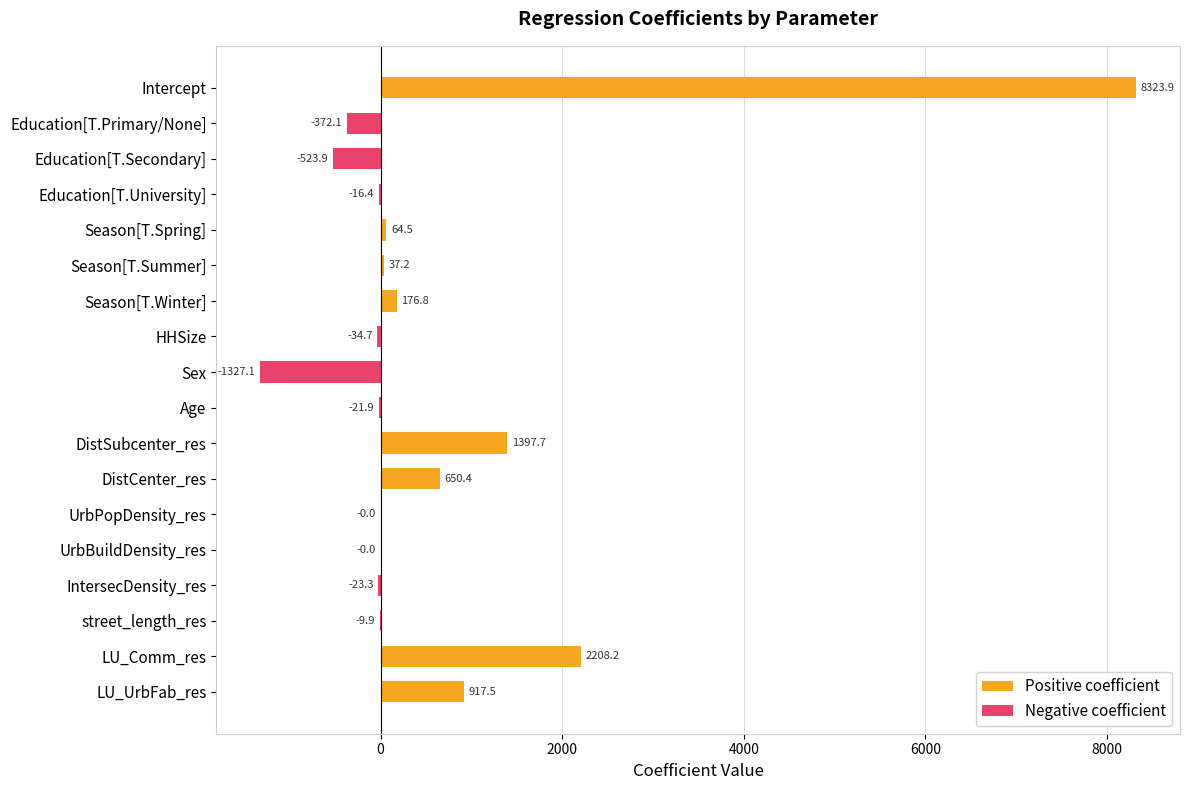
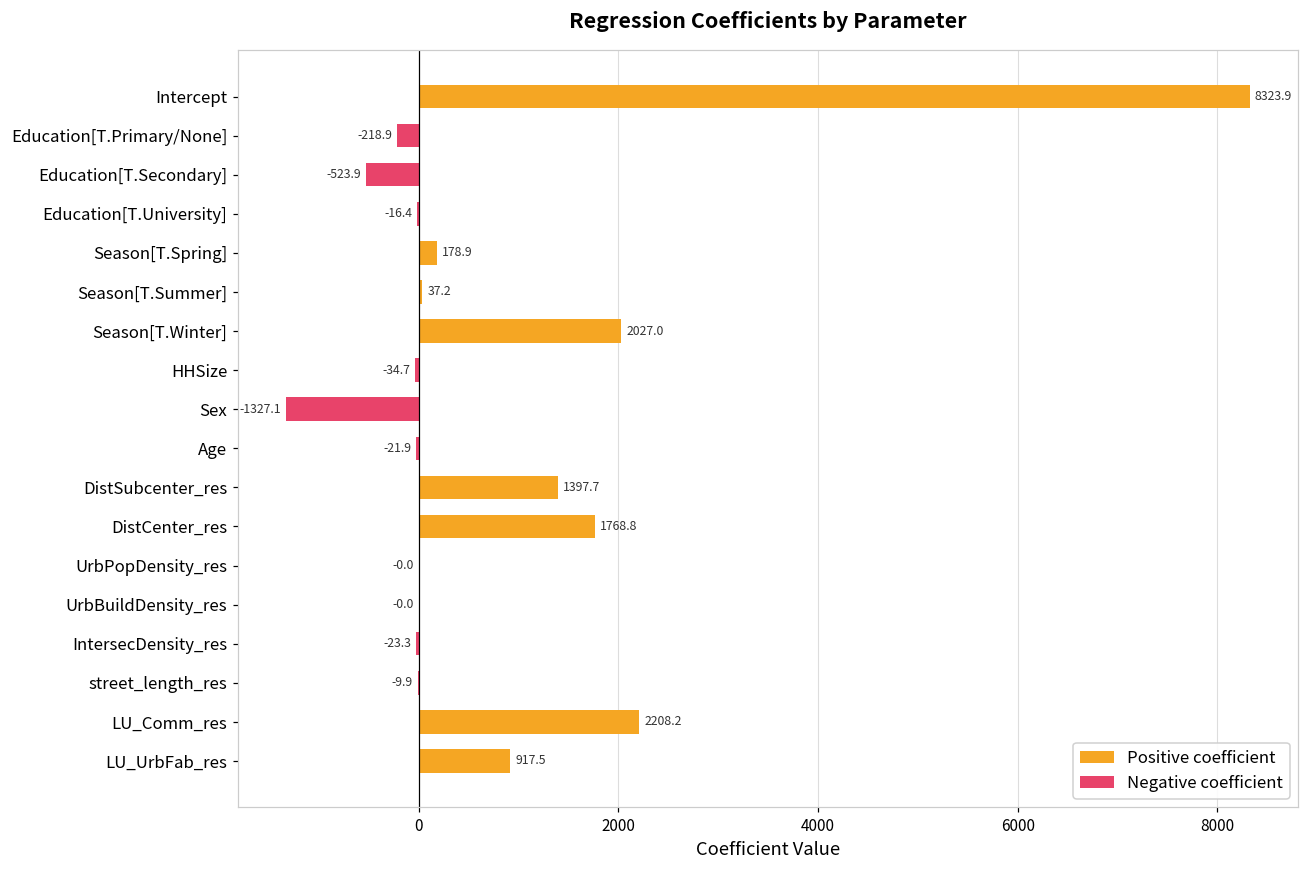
  {
    "Positive coefficient": {
      "Intercept": 8323.9,
-     "Season[T.Spring]": 64.5,
+     "Season[T.Spring]": 178.9,
      "Season[T.Summer]": 37.2,
-     "Season[T.Winter]": 176.8,
+     "Season[T.Winter]": 2027.0,
      "DistSubcenter_res": 1397.7,
-     "DistCenter_res": 650.4,
+     "DistCenter_res": 1768.8,
      "UrbPopDensity_res": -0.0,
      "UrbBuildDensity_res": -0.0,
      "LU_Comm_res": 2208.2,
      "LU_UrbFab_res": 917.5
    },
    "Negative coefficient": {
-     "Education[T.Primary/None]": -372.1,
+     "Education[T.Primary/None]": -218.9,
      "Education[T.Secondary]": -523.9,
      "Education[T.University]": -16.4,
      "HHSize": -34.7,
      "Sex": -1327.1,
      "Age": -21.9,
      "UrbPopDensity_res": -0.0,
      "UrbBuildDensity_res": -0.0,
      "IntersecDensity_res": -23.3,
      "street_length_res": -9.9
    }
  }
